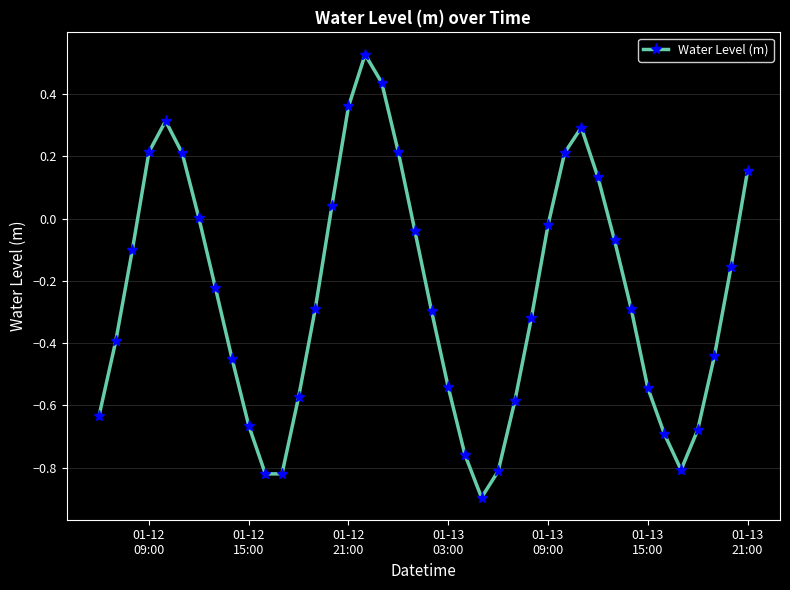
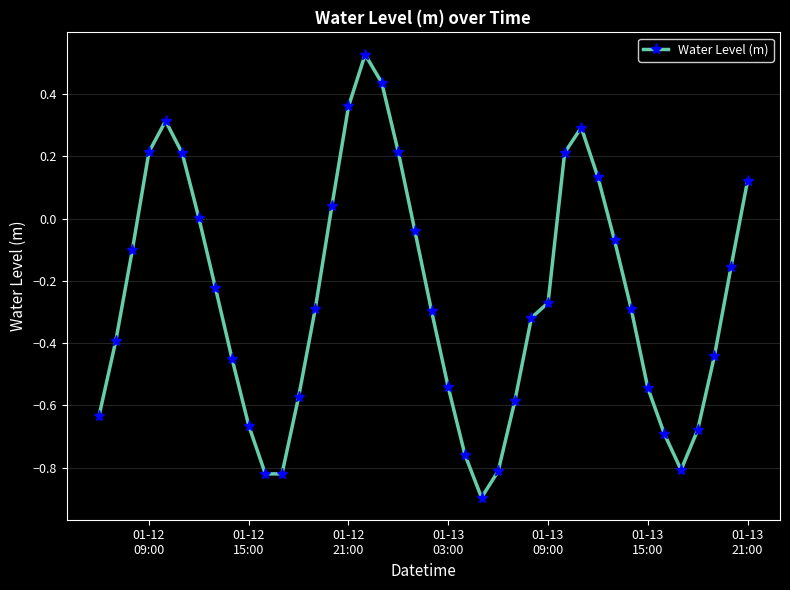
  {
    "01-12 09:00": 0.21,
    "01-12 15:00": -0.66,
    "01-12 21:00": 0.36,
    "01-13 03:00": -0.54,
-   "01-13 09:00": -0.02,
+   "01-13 09:00": -0.27,
    "01-13 15:00": -0.54,
-   "01-13 21:00": 0.15
+   "01-13 21:00": 0.12
  }
